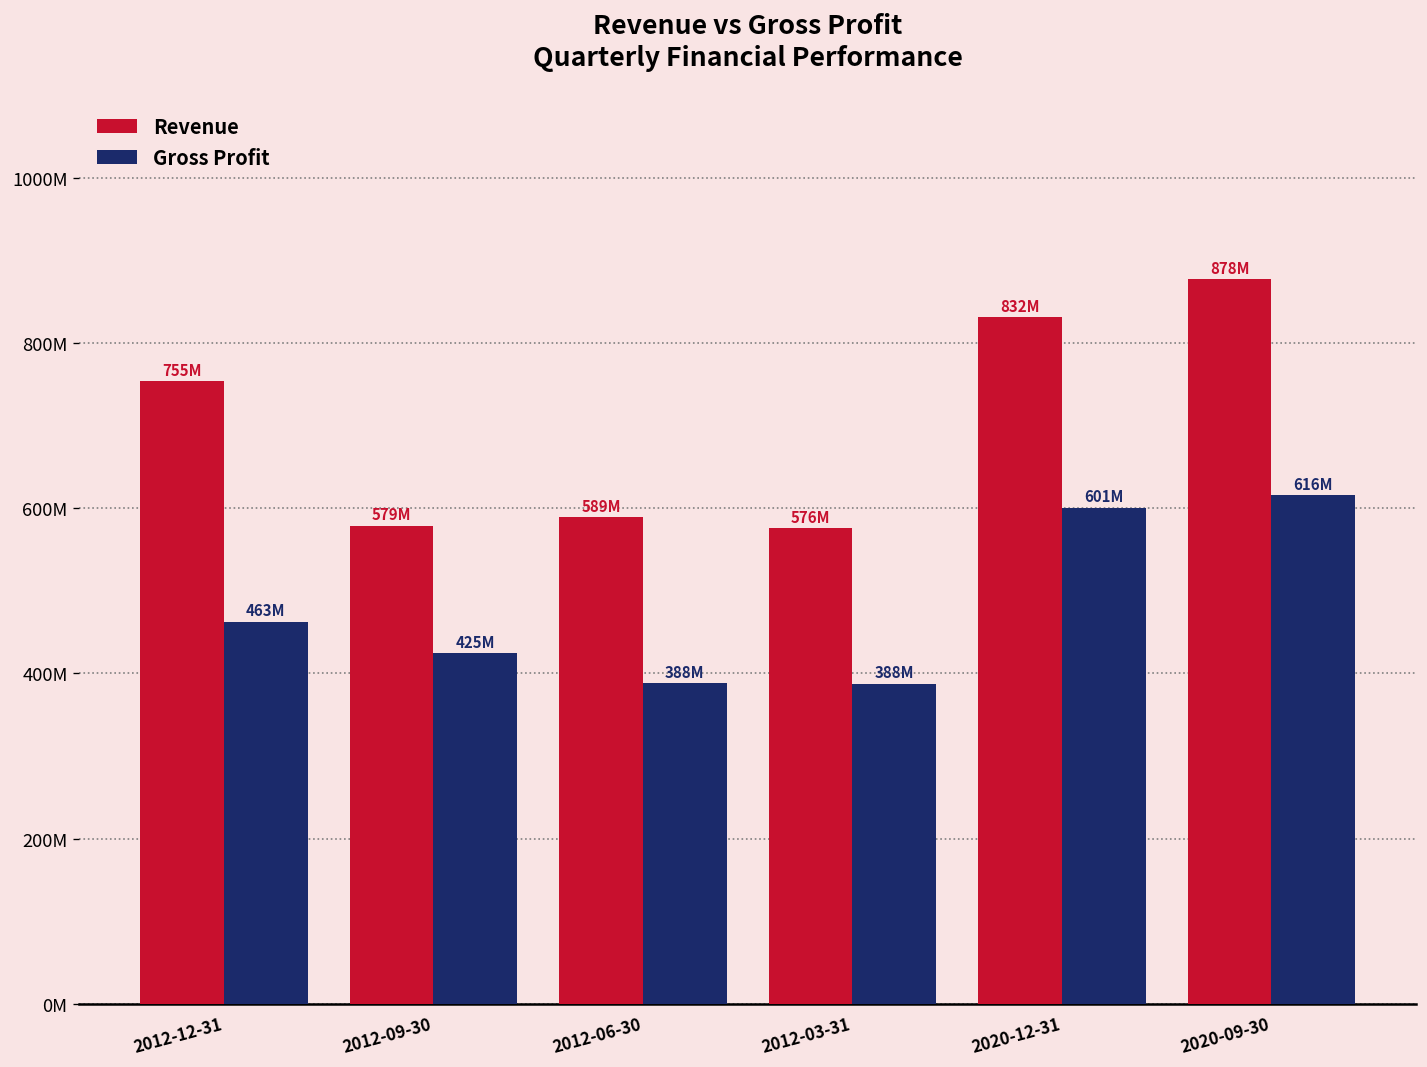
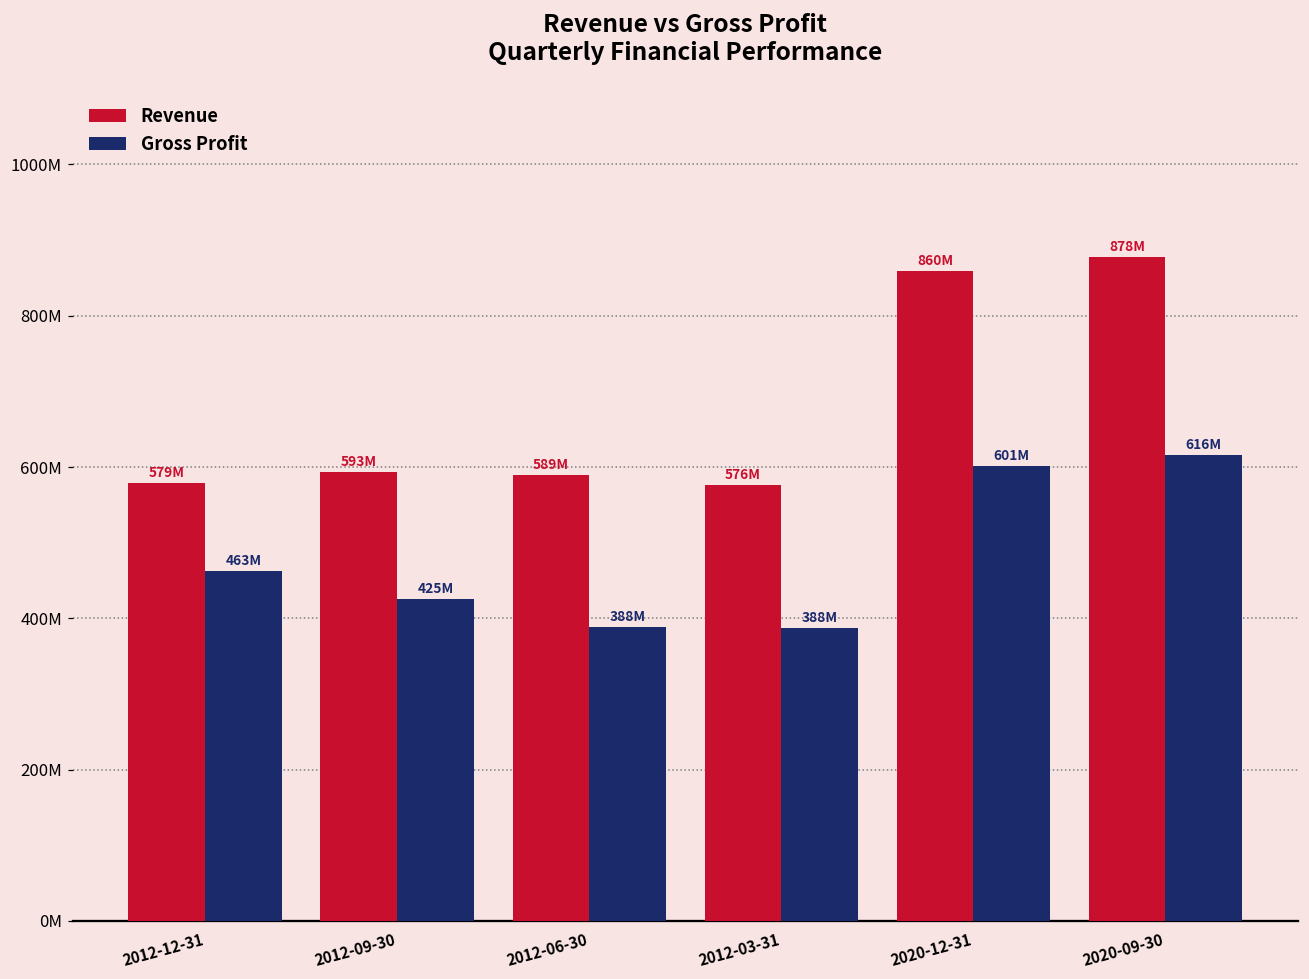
  {
    "Revenue": {
-     "2012-12-31": "755M",
-     "2012-09-30": "579M",
+     "2012-12-31": "579M",
+     "2012-09-30": "593M",
      "2012-06-30": "589M",
      "2012-03-31": "576M",
-     "2020-12-31": "832M",
+     "2020-12-31": "860M",
      "2020-09-30": "878M"
    },
    "Gross Profit": {
      "2012-12-31": "463M",
      "2012-09-30": "425M",
      "2012-06-30": "388M",
      "2012-03-31": "388M",
      "2020-12-31": "601M",
      "2020-09-30": "616M"
    }
  }
